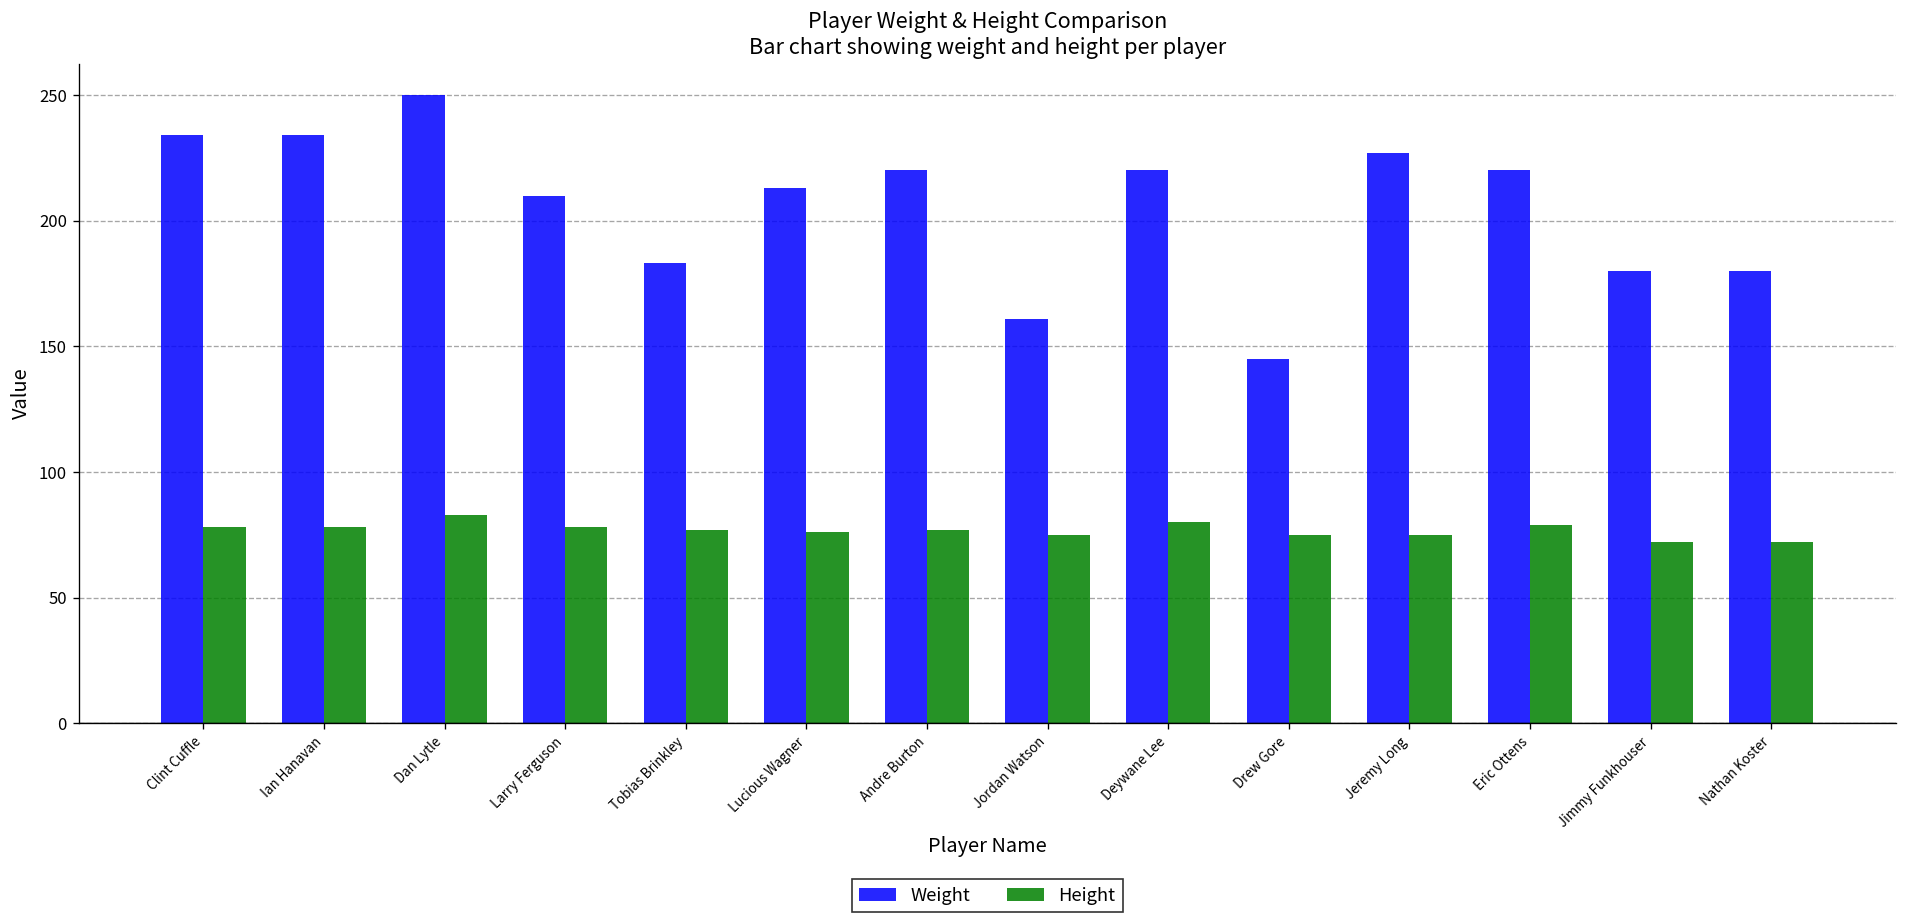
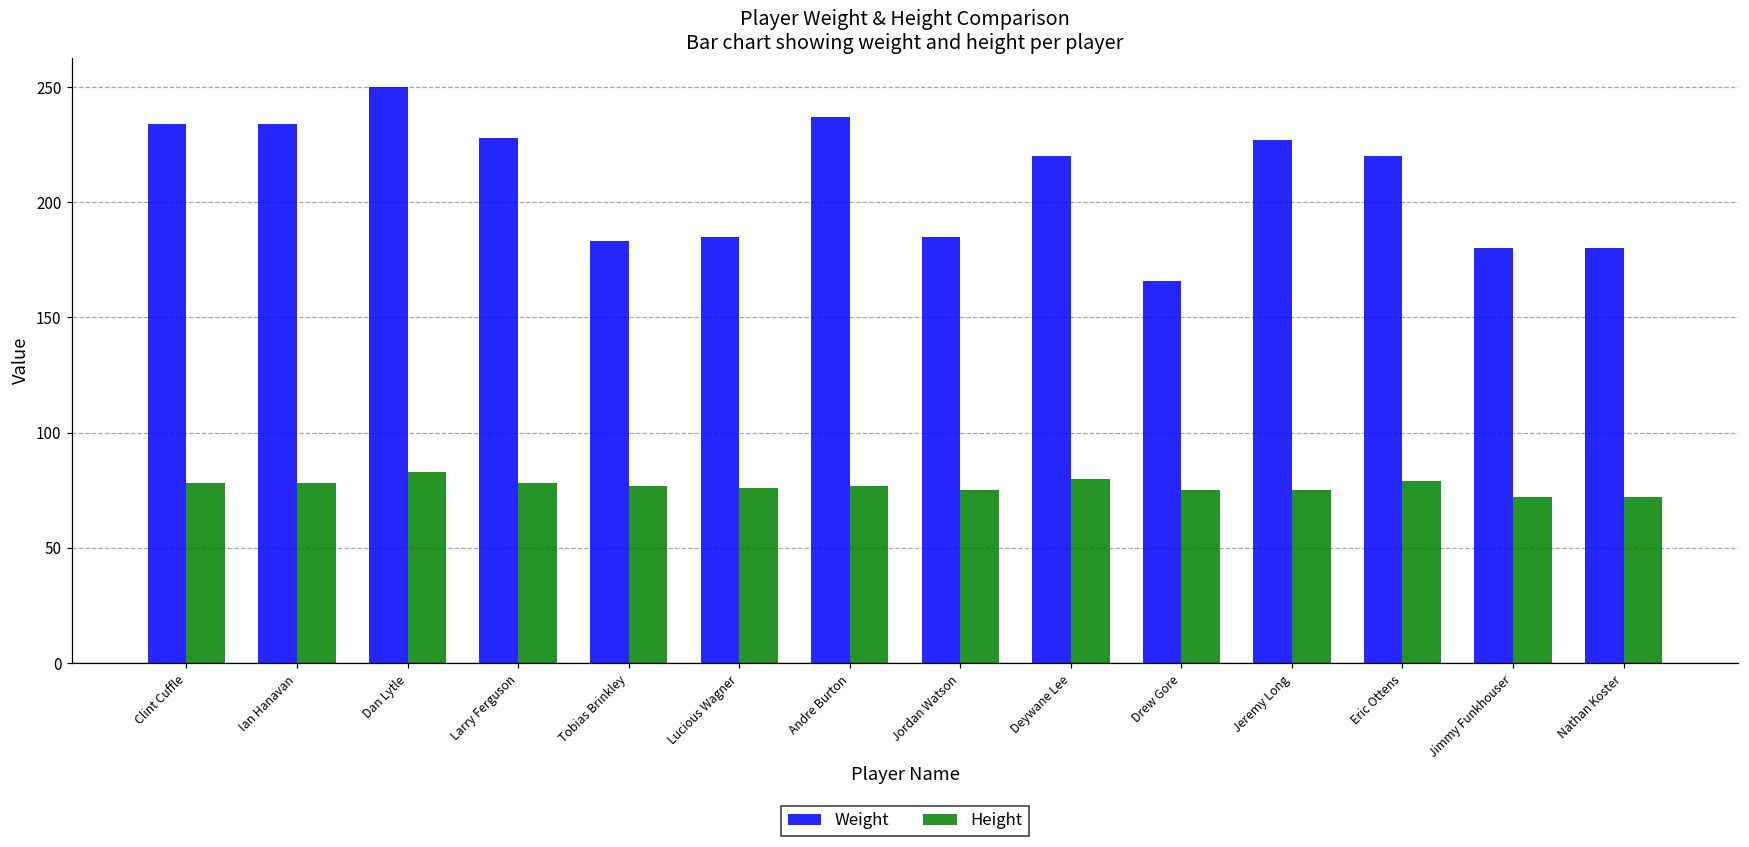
  {
    "Weight": {
      "Clint Cuffle": 234,
      "Ian Hanavan": 234,
      "Dan Lytle": 250,
-     "Larry Ferguson": 210,
+     "Larry Ferguson": 228,
      "Tobias Brinkley": 183,
-     "Lucious Wagner": 213,
-     "Andre Burton": 220,
-     "Jordan Watson": 161,
+     "Lucious Wagner": 185,
+     "Andre Burton": 237,
+     "Jordan Watson": 185,
      "Deywane Lee": 220,
-     "Drew Gore": 145,
+     "Drew Gore": 166,
      "Jeremy Long": 227,
      "Eric Ottens": 220,
      "Jimmy Funkhouser": 180,
      "Nathan Koster": 180
    },
    "Height": {
      "Clint Cuffle": 78,
      "Ian Hanavan": 78,
      "Dan Lytle": 83,
      "Larry Ferguson": 78,
      "Tobias Brinkley": 77,
      "Lucious Wagner": 76,
      "Andre Burton": 77,
      "Jordan Watson": 75,
      "Deywane Lee": 80,
      "Drew Gore": 75,
      "Jeremy Long": 75,
      "Eric Ottens": 79,
      "Jimmy Funkhouser": 72,
      "Nathan Koster": 72
    }
  }
